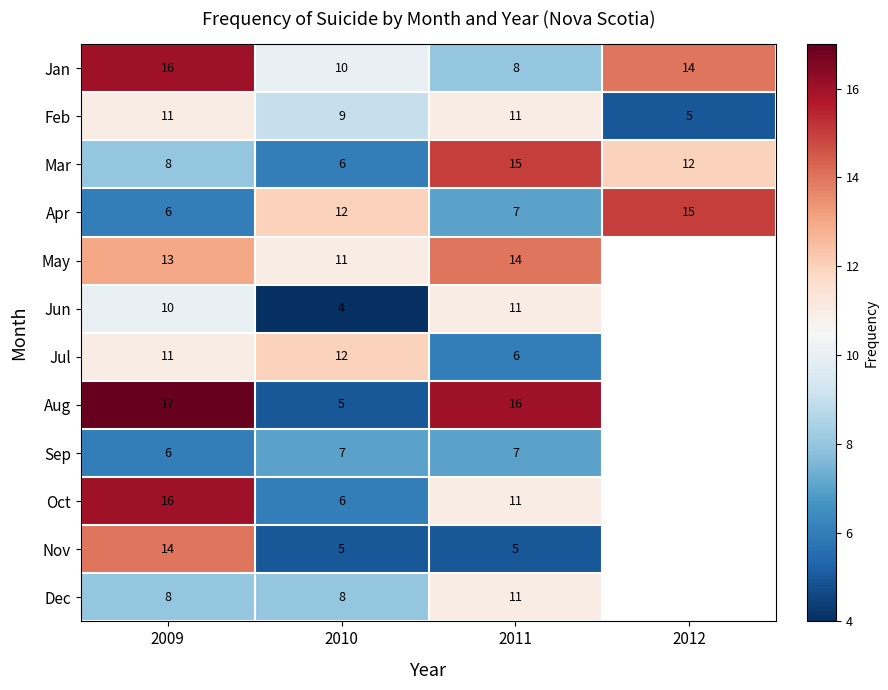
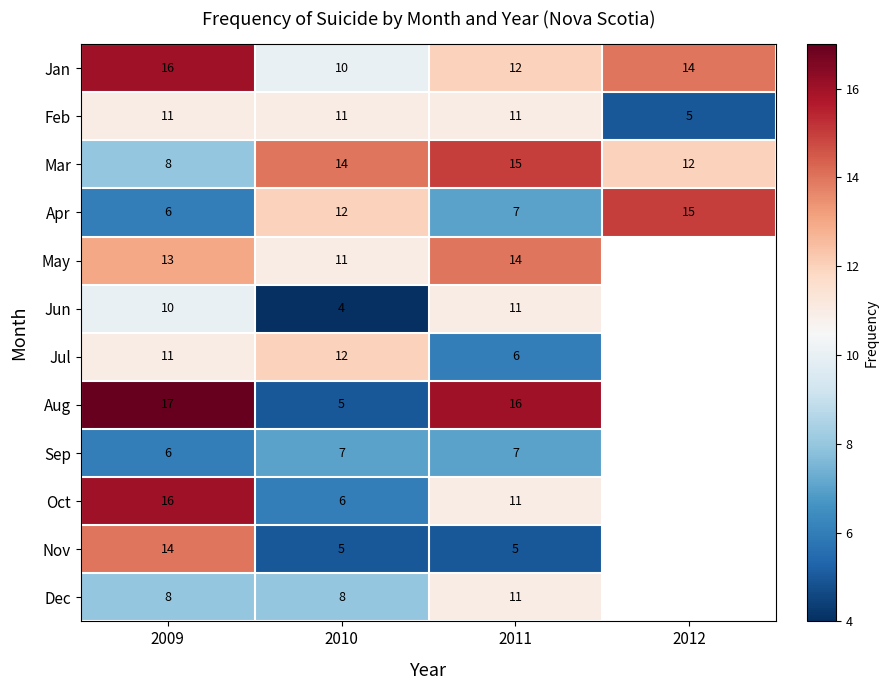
  {
    "Jan": {
      "2009": 16,
      "2010": 10,
-     "2011": 8,
+     "2011": 12,
      "2012": 14
    },
    "Feb": {
      "2009": 11,
-     "2010": 9,
+     "2010": 11,
      "2011": 11,
      "2012": 5
    },
    "Mar": {
      "2009": 8,
-     "2010": 6,
+     "2010": 14,
      "2011": 15,
      "2012": 12
    },
    "Apr": {
      "2009": 6,
      "2010": 12,
      "2011": 7,
      "2012": 15
    },
    "May": {
      "2009": 13,
      "2010": 11,
      "2011": 14
    },
    "Jun": {
      "2009": 10,
      "2010": 4,
      "2011": 11
    },
    "Jul": {
      "2009": 11,
      "2010": 12,
      "2011": 6
    },
    "Aug": {
      "2009": 17,
      "2010": 5,
      "2011": 16
    },
    "Sep": {
      "2009": 6,
      "2010": 7,
      "2011": 7
    },
    "Oct": {
      "2009": 16,
      "2010": 6,
      "2011": 11
    },
    "Nov": {
      "2009": 14,
      "2010": 5,
      "2011": 5
    },
    "Dec": {
      "2009": 8,
      "2010": 8,
      "2011": 11
    }
  }
